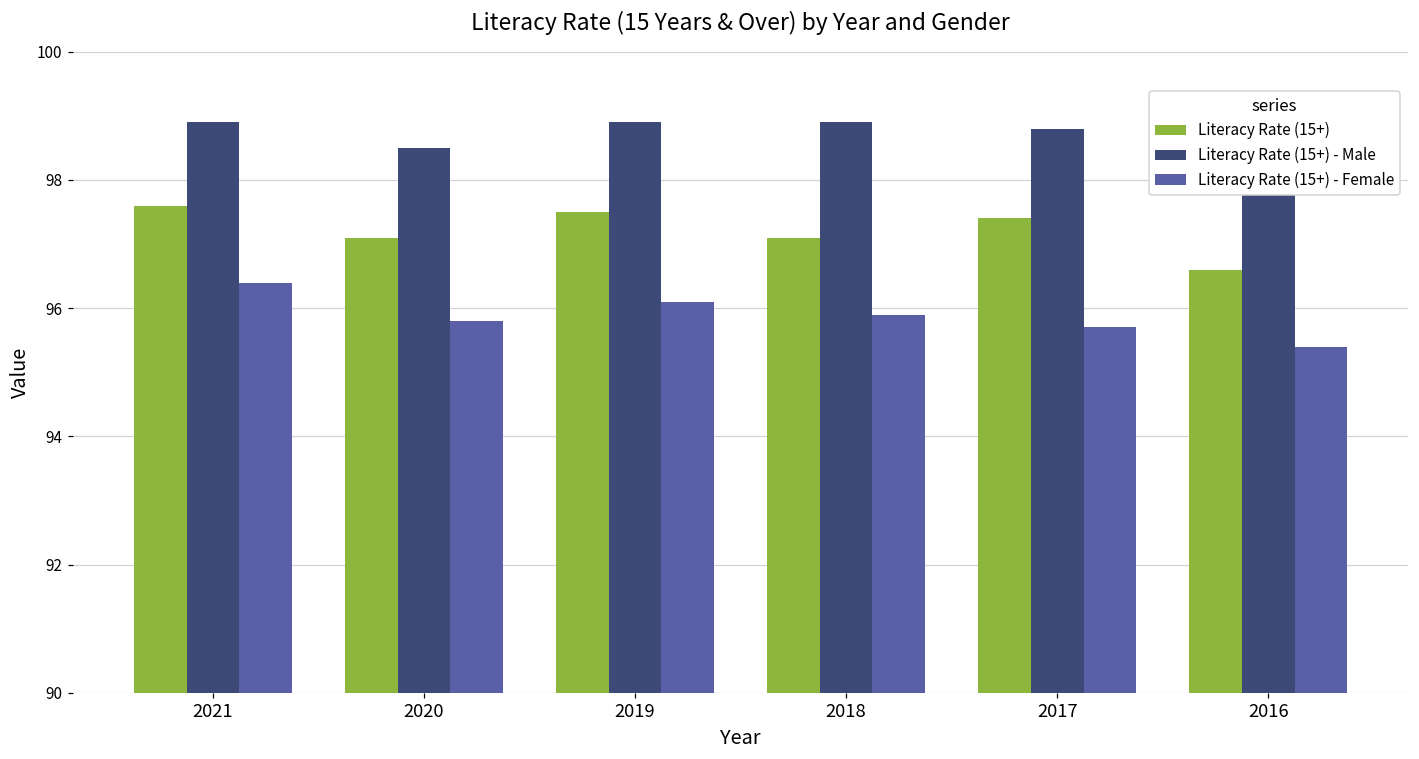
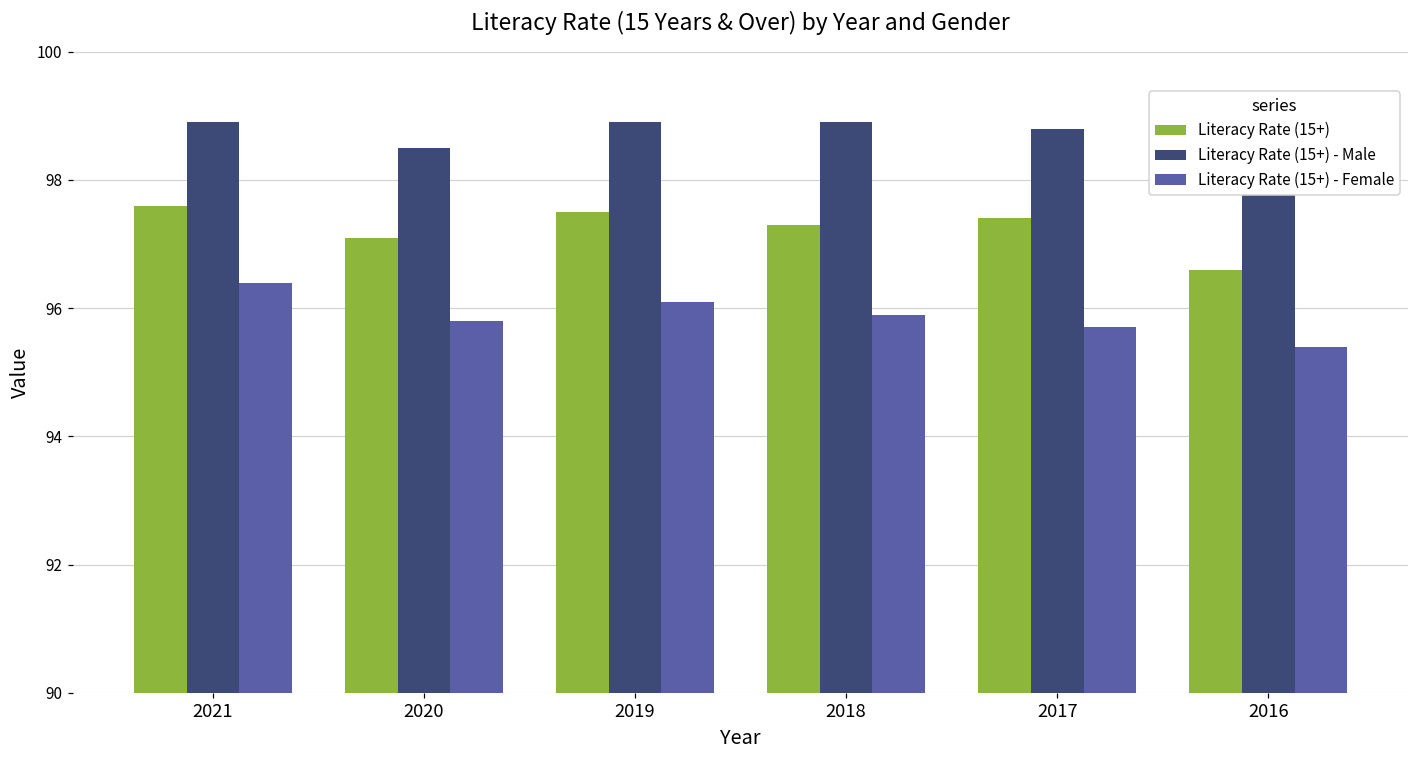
  {
    "Literacy Rate (15+)": {
      "2021": 97.6,
      "2020": 97.1,
      "2019": 97.5,
-     "2018": 97.1,
+     "2018": 97.3,
      "2017": 97.4,
      "2016": 96.6
    }
  }
